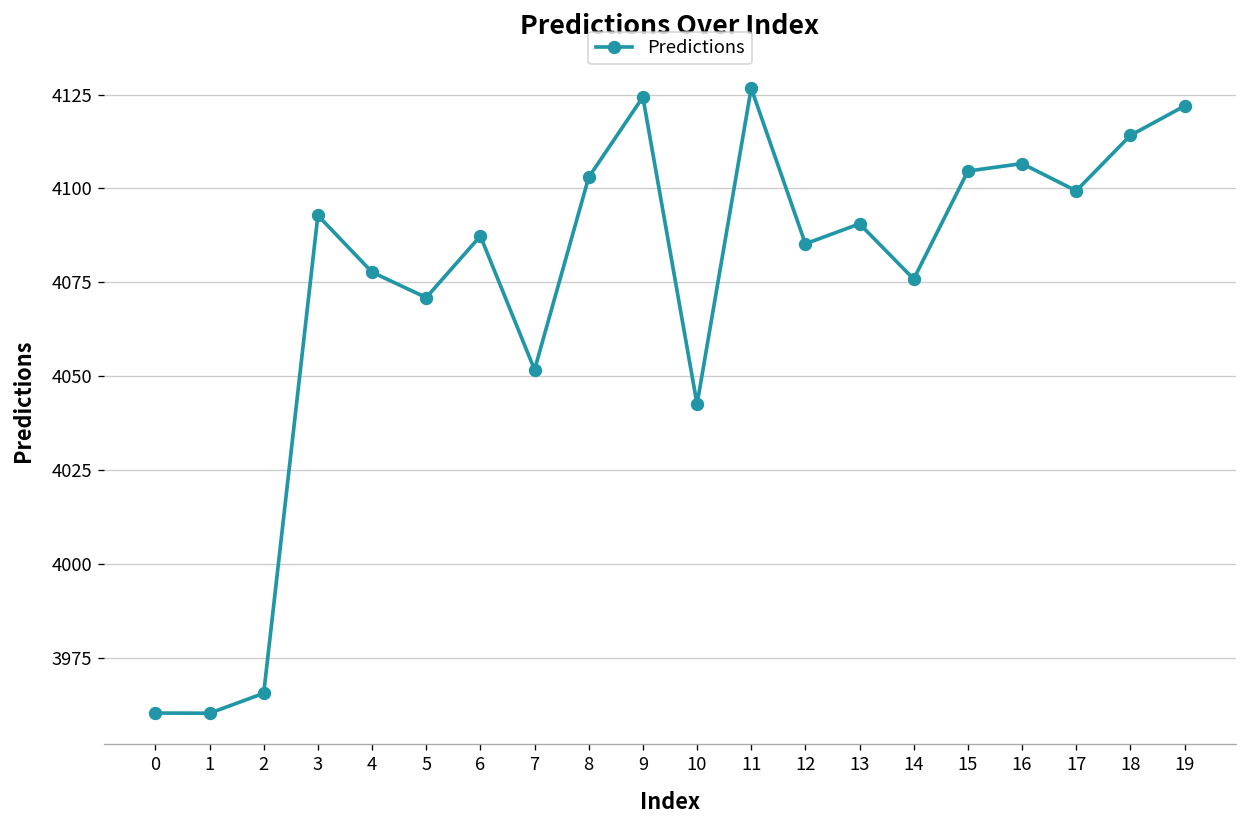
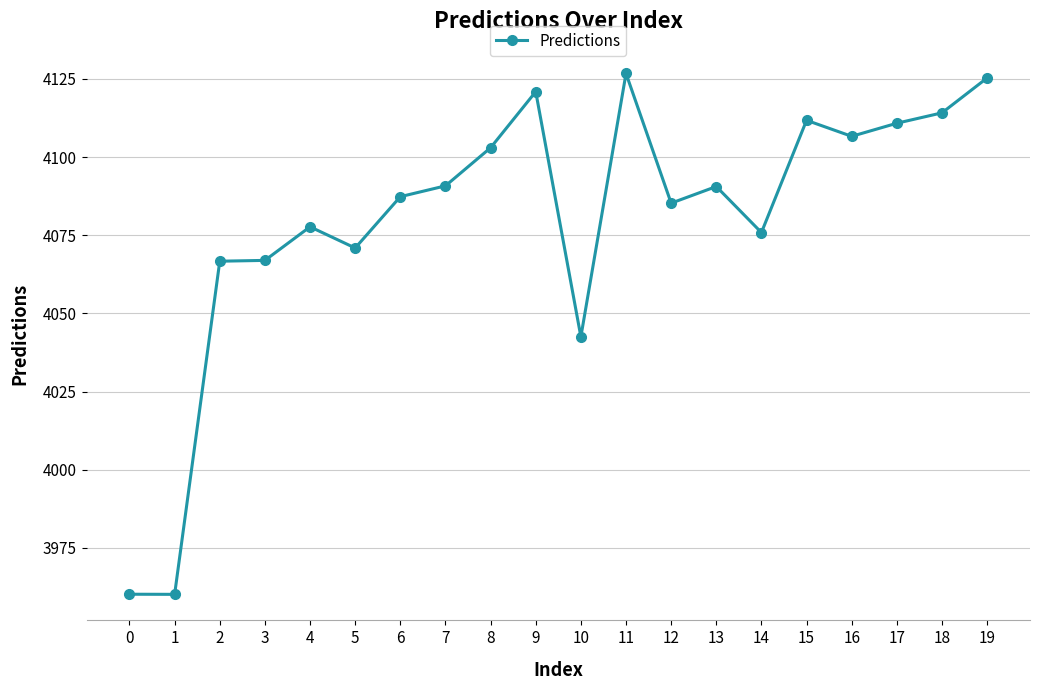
  {
    "0": 3960,
    "1": 3960,
-   "2": 3965,
-   "3": 4093,
+   "2": 4067,
+   "3": 4067,
    "4": 4078,
    "5": 4071,
    "6": 4087,
-   "7": 4052,
+   "7": 4091,
    "8": 4103,
-   "9": 4124,
+   "9": 4121,
    "10": 4043,
    "11": 4127,
    "12": 4085,
    "13": 4091,
    "14": 4076,
-   "15": 4105,
+   "15": 4112,
    "16": 4107,
-   "17": 4099,
+   "17": 4111,
    "18": 4114,
-   "19": 4122
+   "19": 4125
  }
